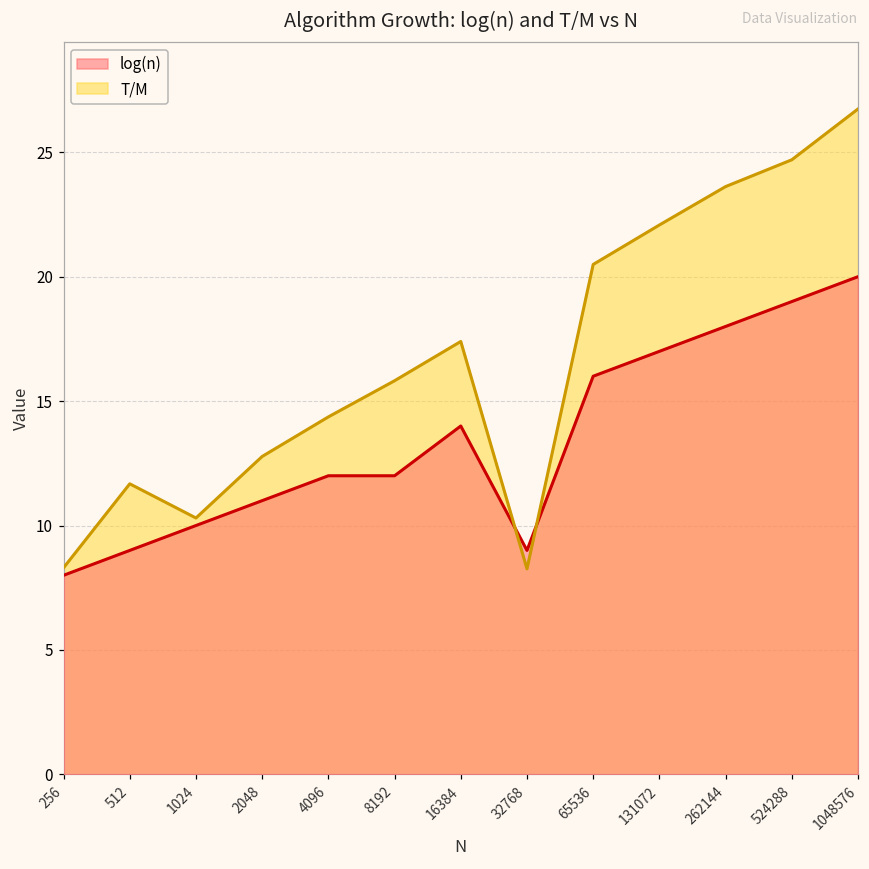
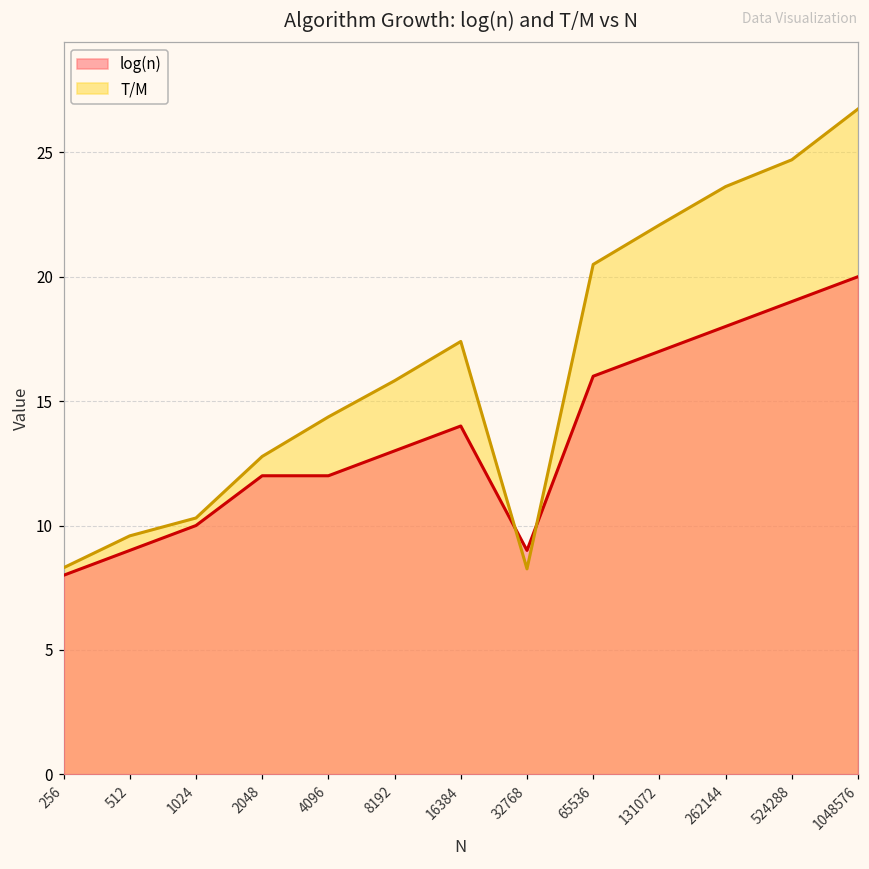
  {
    "log(n)": {
      "256": 8,
      "512": 9,
      "1024": 10,
-     "2048": 11,
+     "2048": 12,
      "4096": 12,
-     "8192": 12,
+     "8192": 13,
      "16384": 14,
      "32768": 9,
      "65536": 16,
      "131072": 17,
      "262144": 18,
      "524288": 19,
      "1048576": 20
    },
    "T/M": {
      "256": 8.3,
-     "512": 11.7,
+     "512": 9.6,
      "1024": 10.3,
      "2048": 12.8,
      "4096": 14.4,
      "8192": 15.8,
      "16384": 17.4,
      "32768": 8.3,
      "65536": 20.5,
      "131072": 22.1,
      "262144": 23.6,
      "524288": 24.7,
      "1048576": 26.7
    }
  }
